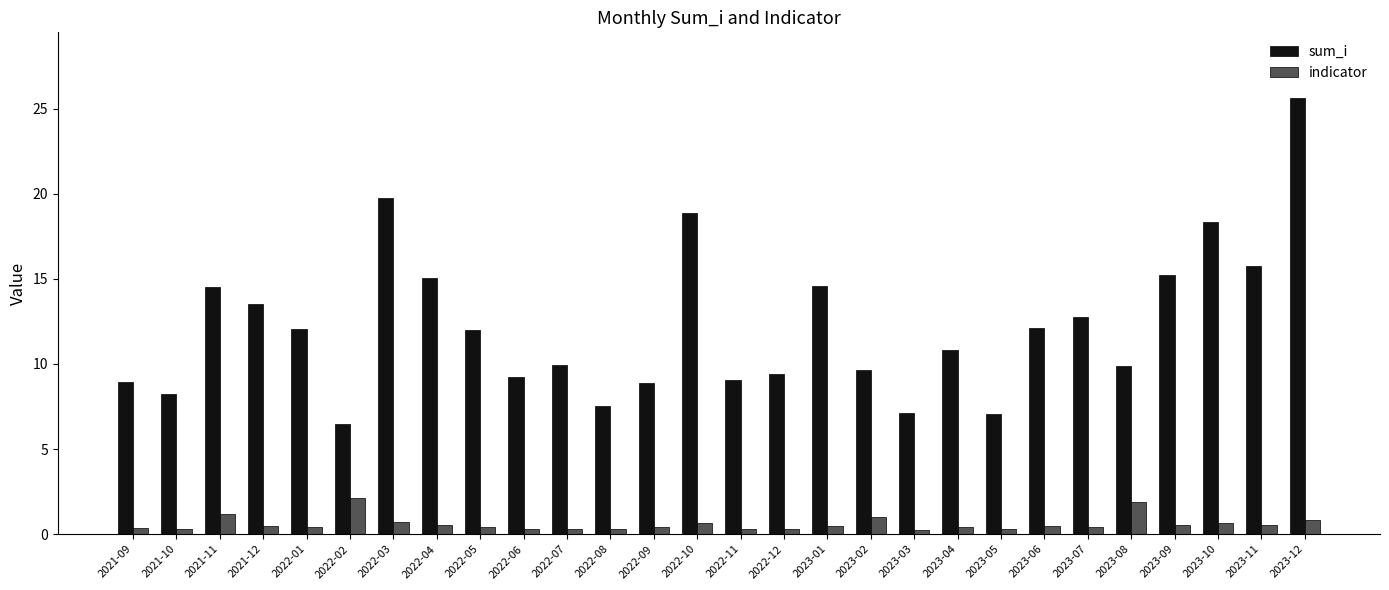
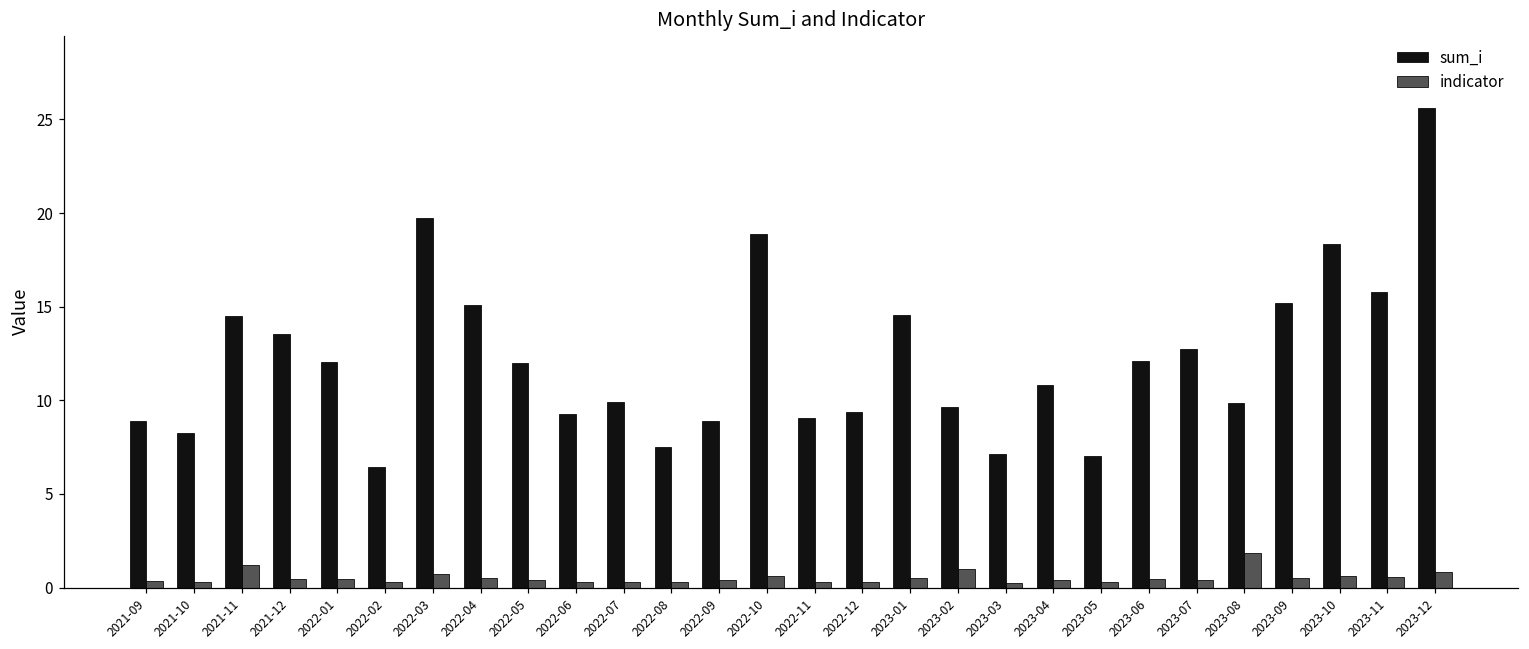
  {
    "sum_i": {
      "2021-09": 8.9,
      "2021-10": 8.3,
      "2021-11": 14.5,
      "2021-12": 13.5,
      "2022-01": 12.0,
      "2022-02": 6.4,
      "2022-03": 19.7,
      "2022-04": 15.1,
      "2022-05": 12.0,
      "2022-06": 9.2,
      "2022-07": 9.9,
      "2022-08": 7.5,
      "2022-09": 8.9,
      "2022-10": 18.9,
      "2022-11": 9.1,
      "2022-12": 9.4,
      "2023-01": 14.6,
      "2023-02": 9.6,
      "2023-03": 7.1,
      "2023-04": 10.8,
      "2023-05": 7.0,
      "2023-06": 12.1,
      "2023-07": 12.8,
      "2023-08": 9.9,
      "2023-09": 15.2,
      "2023-10": 18.3,
      "2023-11": 15.8,
      "2023-12": 25.6
    },
    "indicator": {
      "2021-09": 0.3,
      "2021-10": 0.3,
      "2021-11": 1.2,
      "2021-12": 0.5,
      "2022-01": 0.4,
-     "2022-02": 2.1,
+     "2022-02": 0.3,
      "2022-03": 0.7,
      "2022-04": 0.5,
      "2022-05": 0.4,
      "2022-06": 0.3,
      "2022-07": 0.3,
      "2022-08": 0.3,
      "2022-09": 0.4,
      "2022-10": 0.6,
      "2022-11": 0.3,
      "2022-12": 0.3,
      "2023-01": 0.5,
      "2023-02": 1.0,
      "2023-03": 0.3,
      "2023-04": 0.4,
      "2023-05": 0.3,
      "2023-06": 0.5,
      "2023-07": 0.4,
      "2023-08": 1.9,
      "2023-09": 0.5,
      "2023-10": 0.6,
      "2023-11": 0.5,
      "2023-12": 0.8
    }
  }
